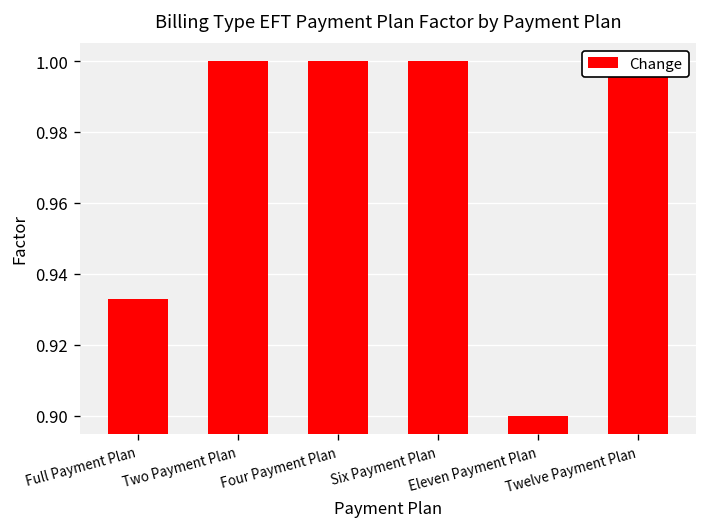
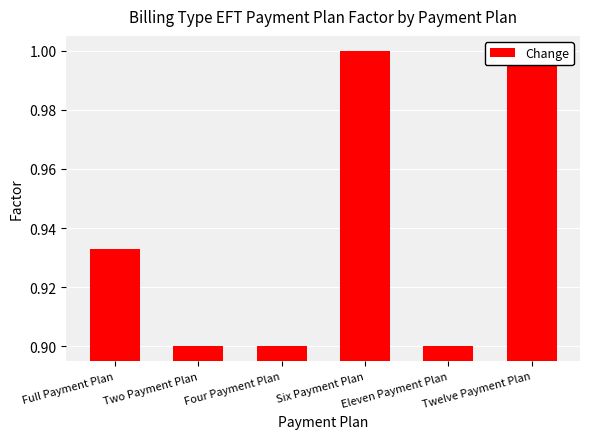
  {
    "Full Payment Plan": 0.933,
-   "Two Payment Plan": 1.0,
-   "Four Payment Plan": 1.0,
+   "Two Payment Plan": 0.9,
+   "Four Payment Plan": 0.9,
    "Six Payment Plan": 1.0,
    "Eleven Payment Plan": 0.9
  }
